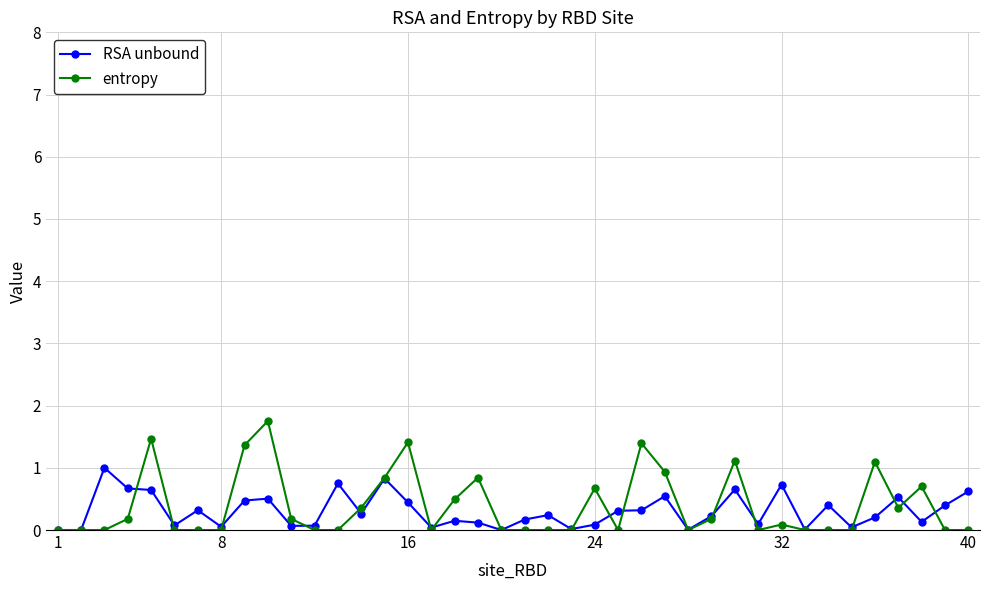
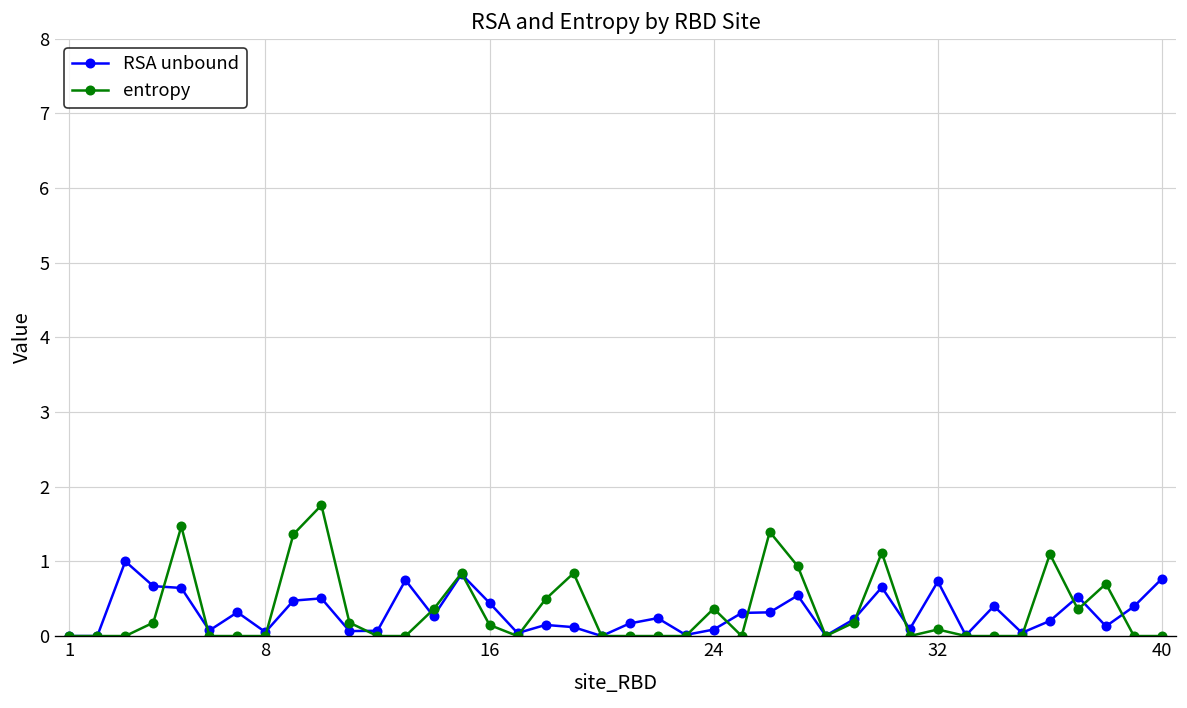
  {
    "RSA unbound": {
      "8": 0.1,
      "16": 0.4,
      "24": 0.1,
      "32": 0.7,
-     "40": 0.6
+     "40": 0.8
    },
    "entropy": {
      "8": 0.0,
-     "16": 1.4,
-     "24": 0.7,
+     "16": 0.1,
+     "24": 0.4,
      "32": 0.1,
      "40": 0.0
    }
  }
